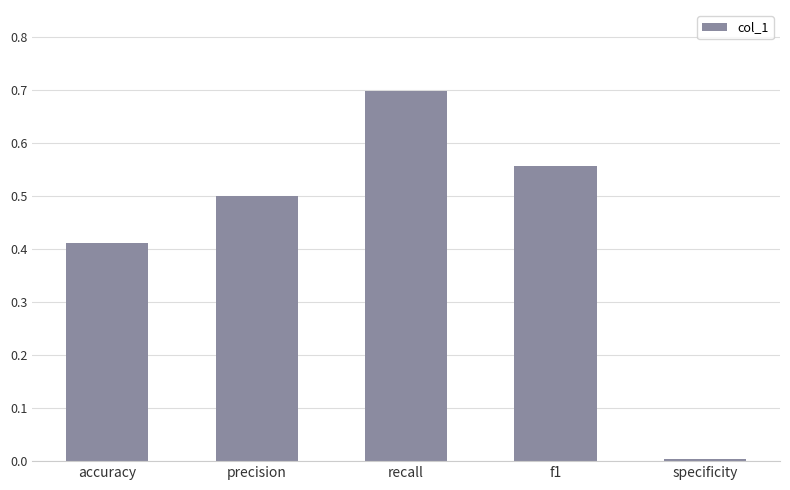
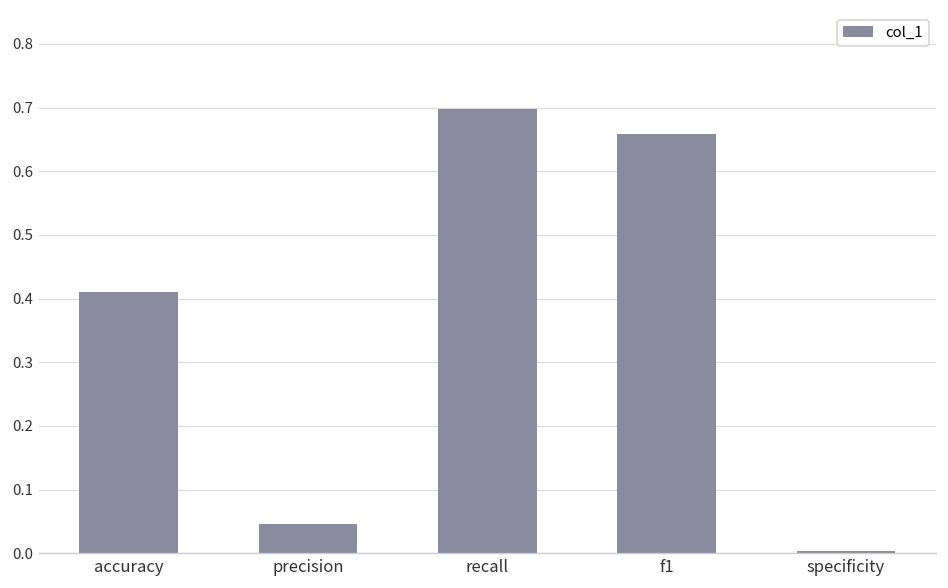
  {
    "accuracy": 0.41,
-   "precision": 0.50,
+   "precision": 0.05,
    "recall": 0.70,
-   "f1": 0.56
+   "f1": 0.66
  }
